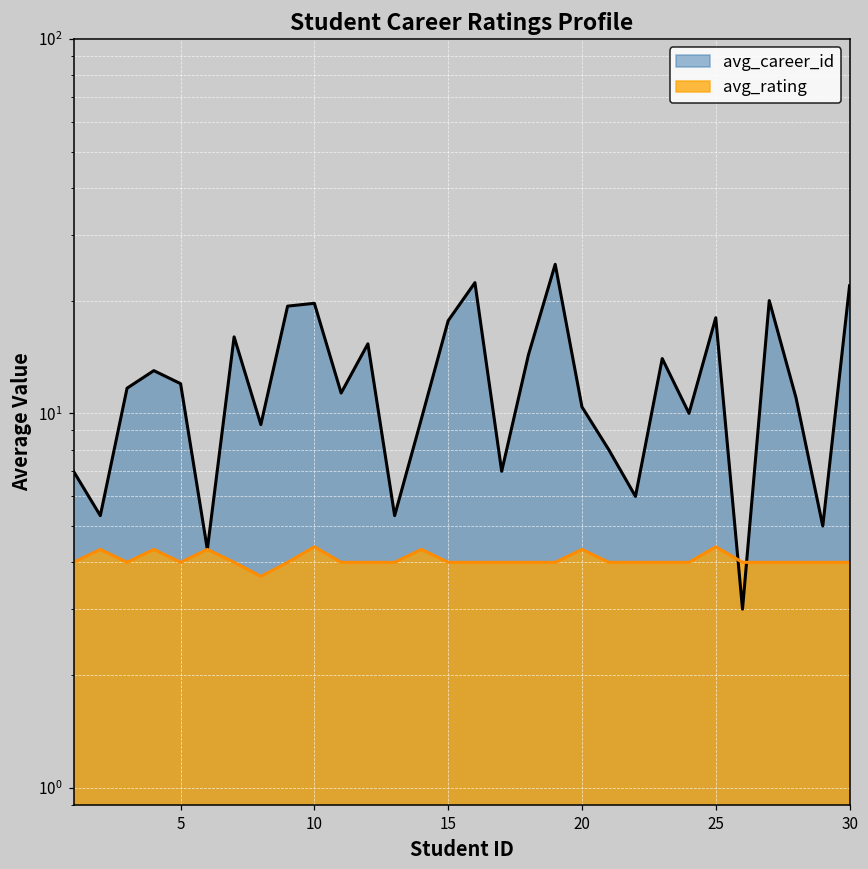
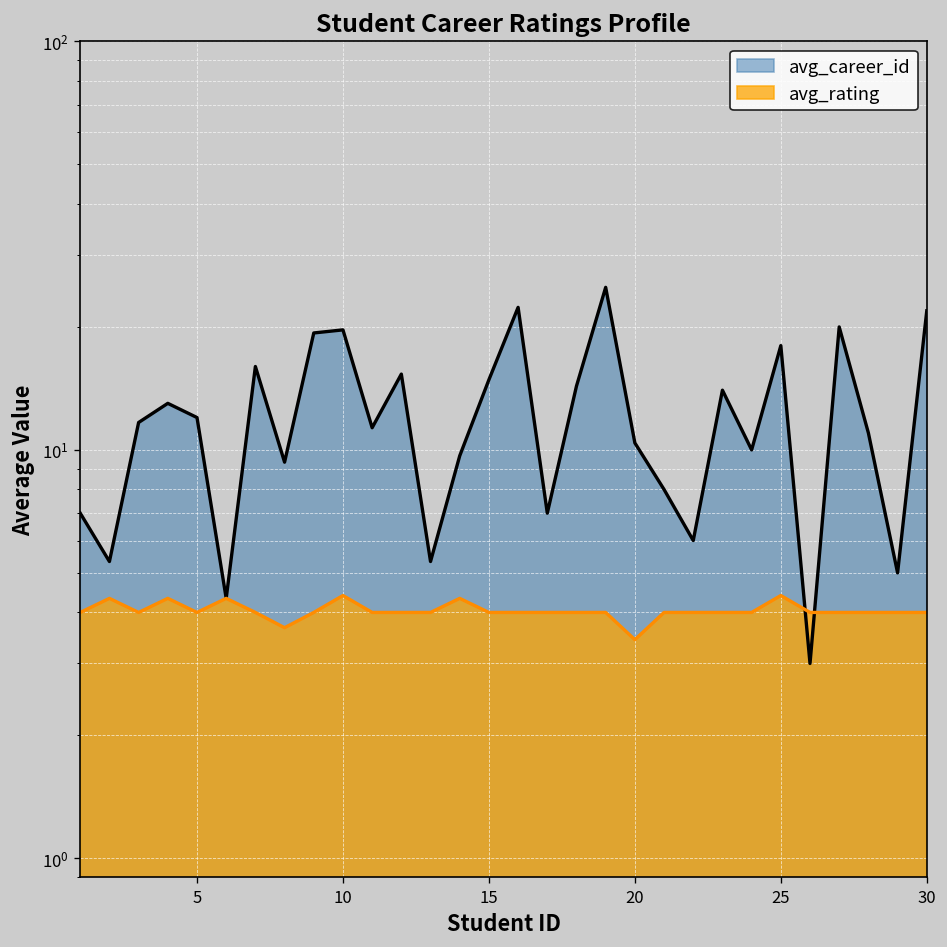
  {
    "avg_career_id": {
      "5": 12,
      "10": 20,
-     "15": 18,
+     "15": 15,
      "20": 10.4,
      "25": 18,
      "30": 22
    },
    "avg_rating": {
      "5": 4.0,
      "10": 4.4,
      "15": 4.0,
-     "20": 4.3,
+     "20": 3.4,
      "25": 4.4,
      "30": 4.0
    }
  }
